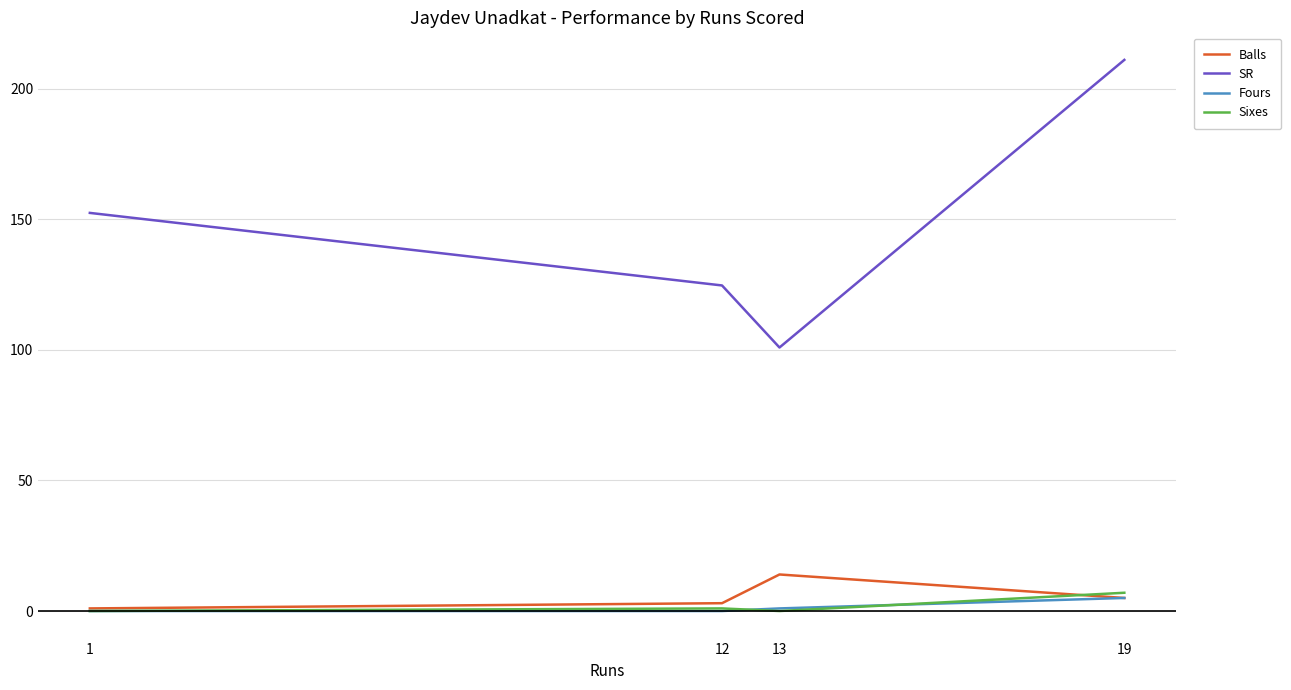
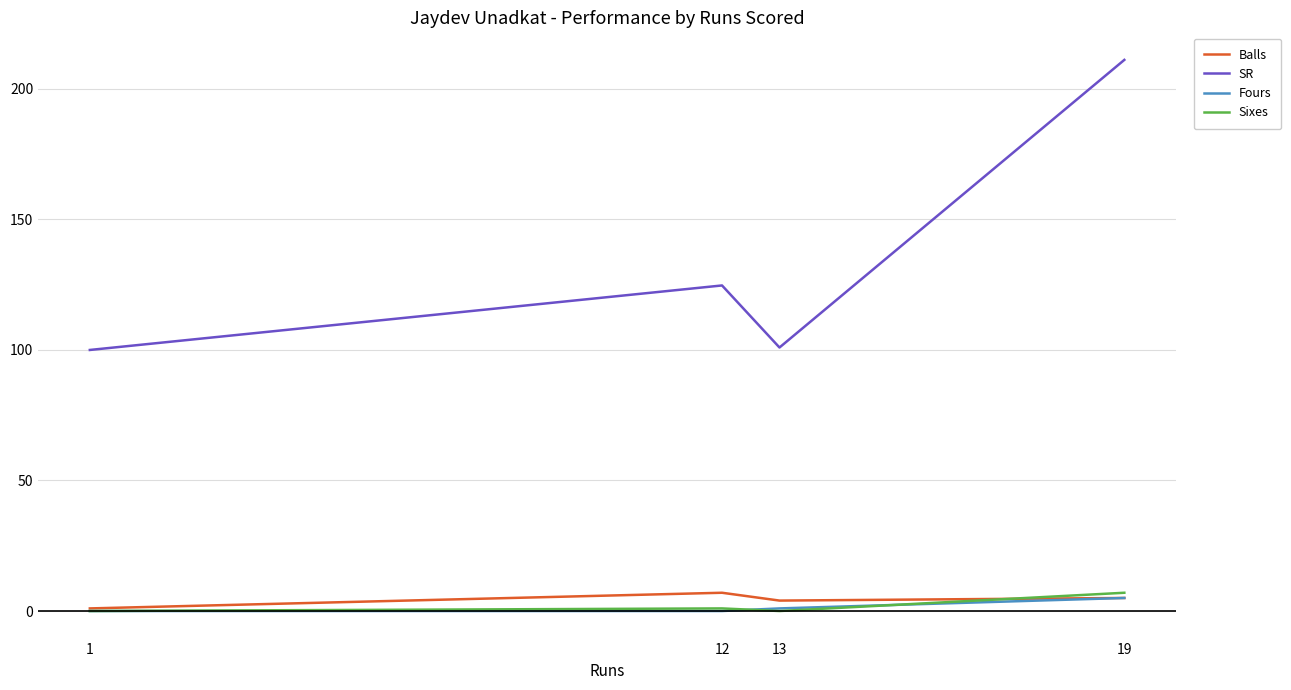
  {
    "Balls": {
      "1": 1,
-     "12": 3,
-     "13": 14
+     "12": 7,
+     "13": 4
    },
    "SR": {
-     "1": 153,
+     "1": 100,
      "12": 125,
      "13": 101,
      "19": 211
    },
    "Fours": {
      "12": 0,
      "13": 1
    },
    "Sixes": {
      "12": 1,
      "13": 0,
      "19": 7
    }
  }
